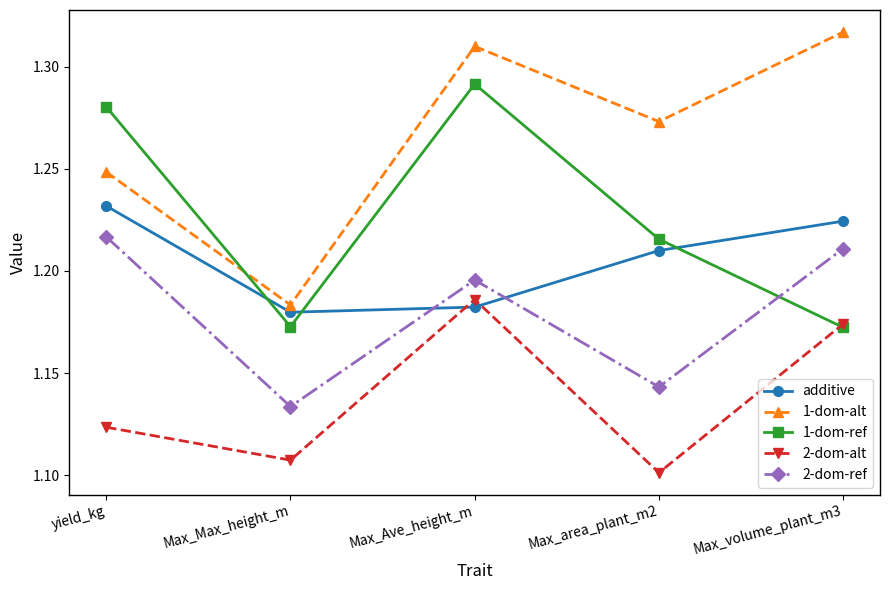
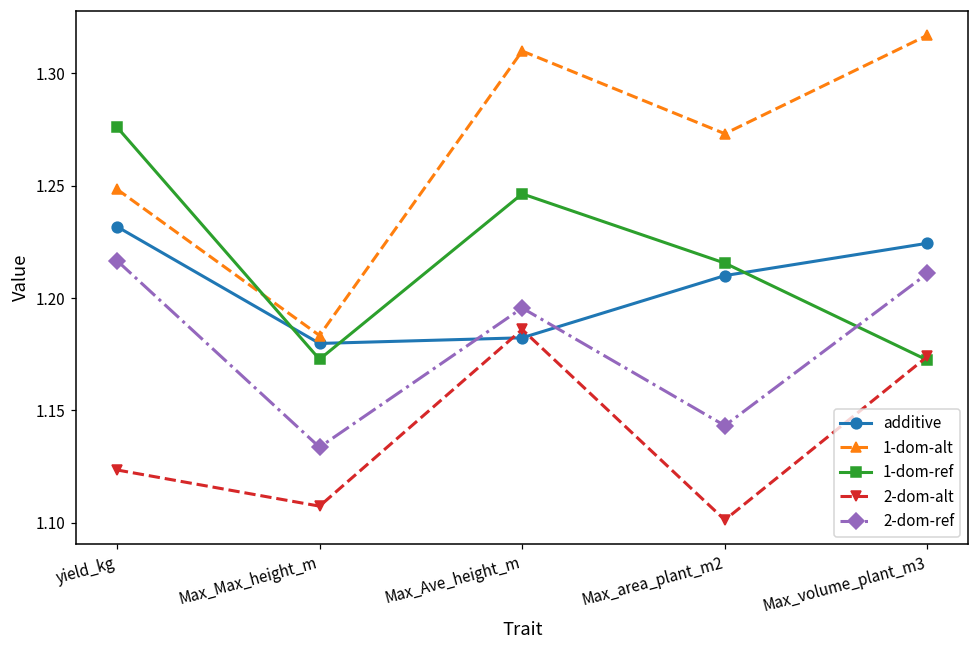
  {
    "additive": {
      "yield_kg": 1.232,
      "Max_Max_height_m": 1.180,
      "Max_Ave_height_m": 1.182,
      "Max_area_plant_m2": 1.210,
      "Max_volume_plant_m3": 1.224
    },
    "1-dom-alt": {
      "yield_kg": 1.248,
      "Max_Max_height_m": 1.183,
      "Max_Ave_height_m": 1.310,
      "Max_area_plant_m2": 1.273,
      "Max_volume_plant_m3": 1.317
    },
    "1-dom-ref": {
-     "yield_kg": 1.280,
+     "yield_kg": 1.276,
      "Max_Max_height_m": 1.173,
-     "Max_Ave_height_m": 1.291,
+     "Max_Ave_height_m": 1.246,
      "Max_area_plant_m2": 1.216,
      "Max_volume_plant_m3": 1.172
    },
    "2-dom-alt": {
      "yield_kg": 1.124,
      "Max_Max_height_m": 1.107,
      "Max_Ave_height_m": 1.186,
      "Max_area_plant_m2": 1.101,
      "Max_volume_plant_m3": 1.174
    },
    "2-dom-ref": {
      "yield_kg": 1.217,
      "Max_Max_height_m": 1.134,
      "Max_Ave_height_m": 1.196,
      "Max_area_plant_m2": 1.143,
      "Max_volume_plant_m3": 1.211
    }
  }
